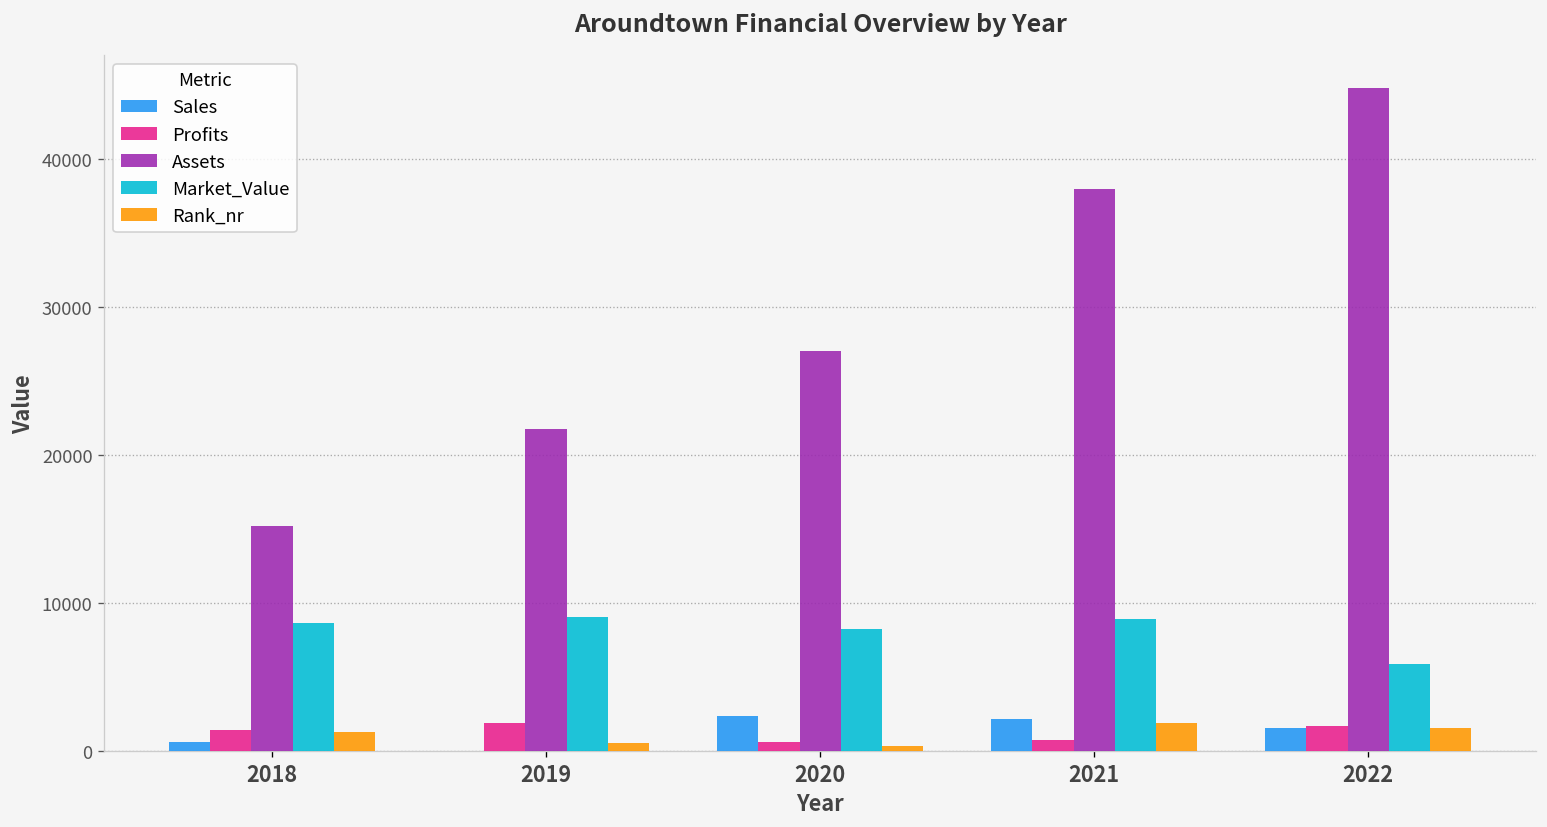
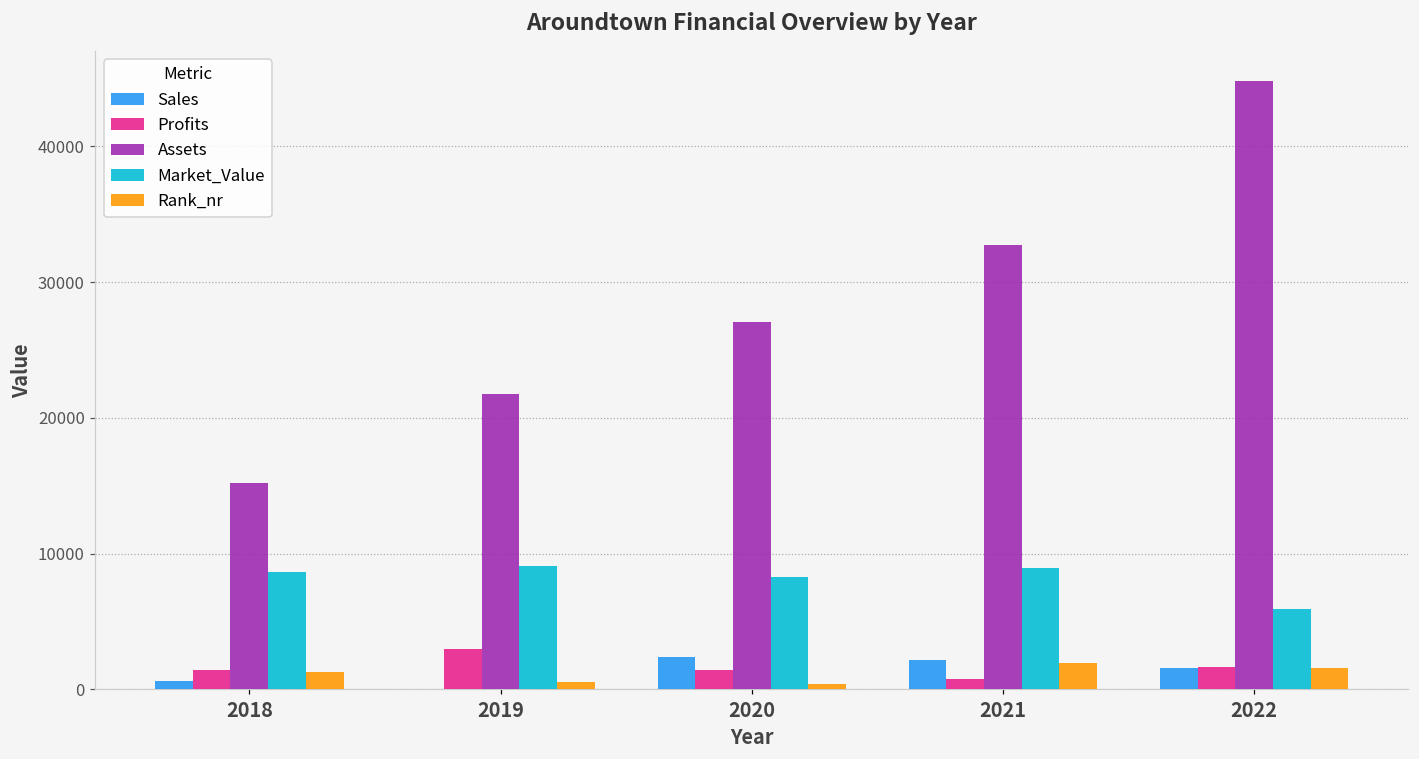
  {
    "Profits": {
      "2018": 1400,
-     "2019": 1900,
-     "2020": 600,
+     "2019": 3000,
+     "2020": 1500,
      "2021": 700,
      "2022": 1700
    },
    "Assets": {
      "2018": 15200,
      "2019": 21800,
      "2020": 27000,
-     "2021": 38000,
+     "2021": 32800,
      "2022": 44800
    },
    "Rank_nr": {
      "2018": 1300,
      "2019": 600,
      "2020": 400,
      "2021": 1900,
      "2022": 1500
    }
  }
